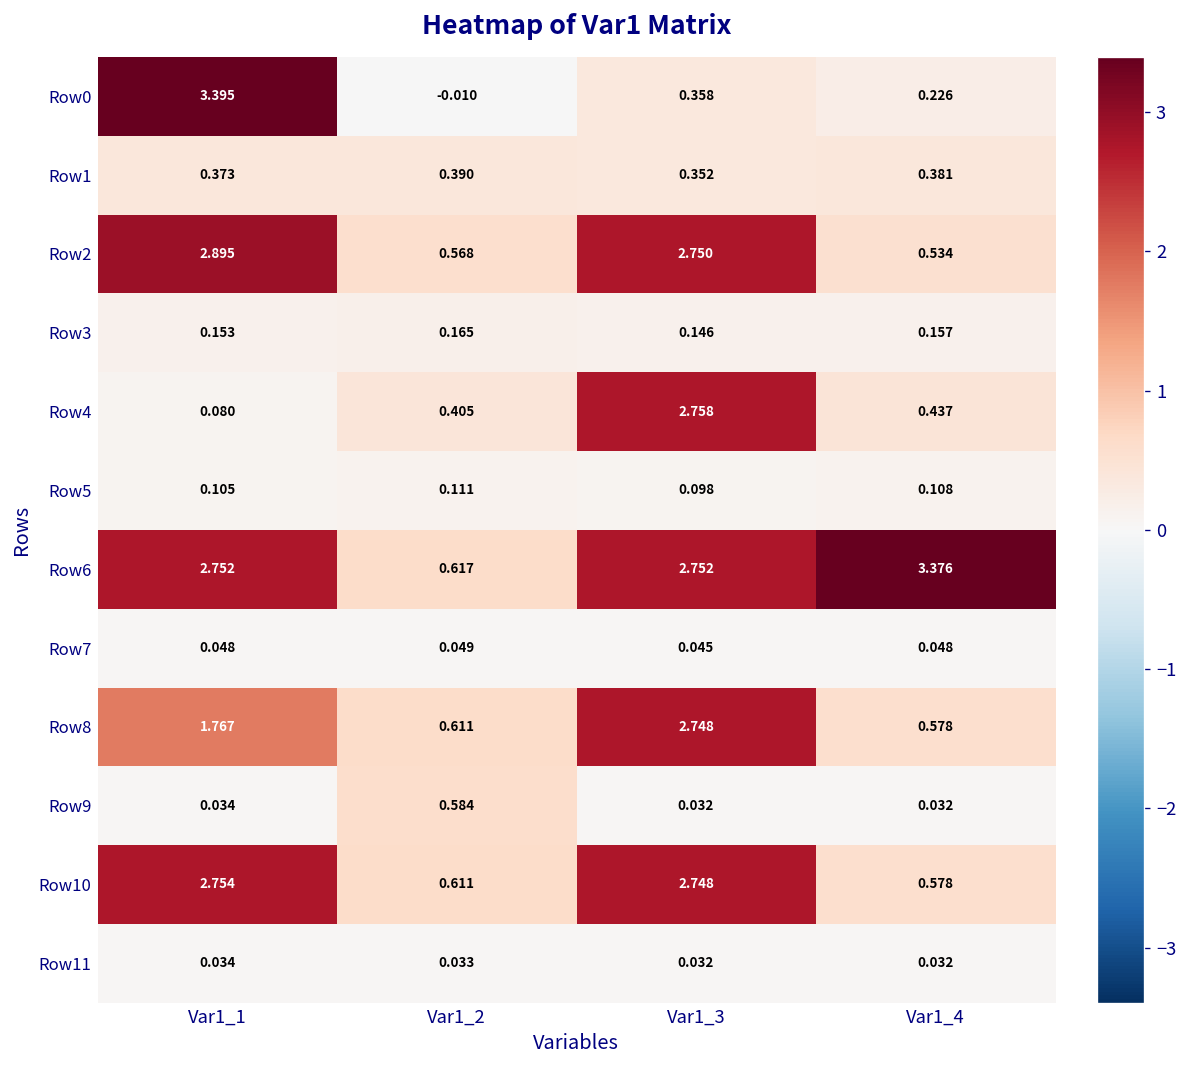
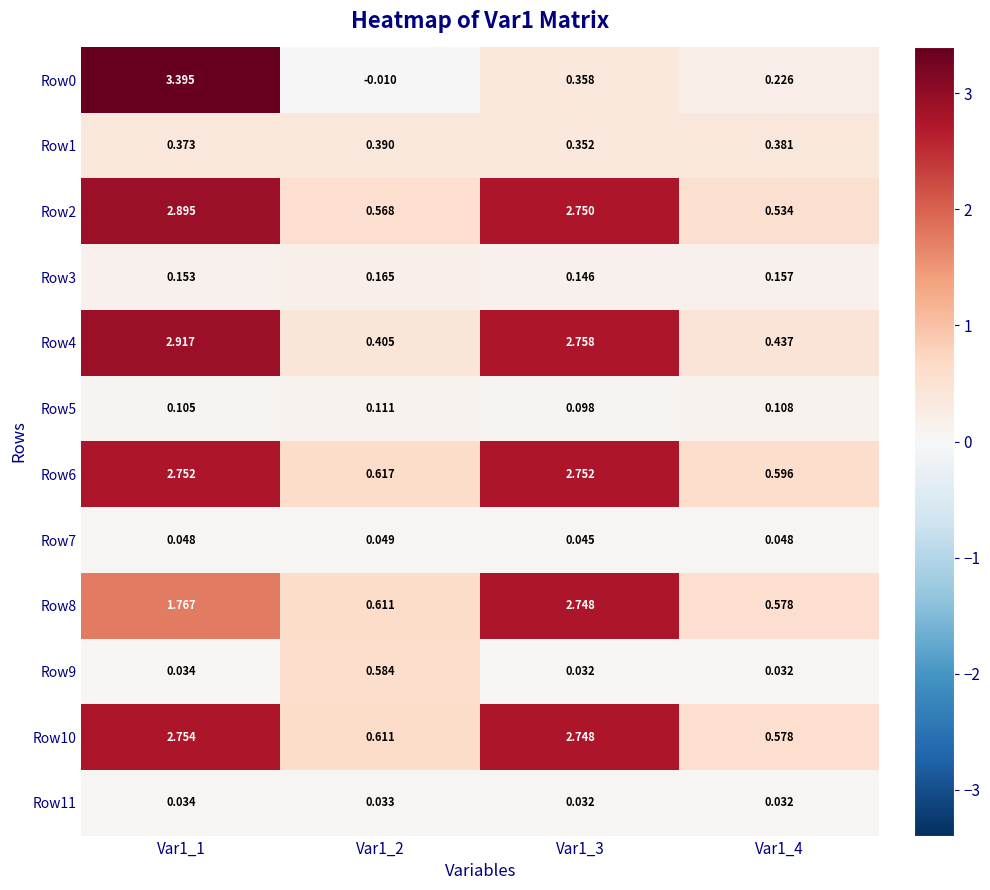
  {
    "Row0": {
      "Var1_1": 3.395,
      "Var1_2": -0.010,
      "Var1_3": 0.358,
      "Var1_4": 0.226
    },
    "Row1": {
      "Var1_1": 0.373,
      "Var1_2": 0.390,
      "Var1_3": 0.352,
      "Var1_4": 0.381
    },
    "Row2": {
      "Var1_1": 2.895,
      "Var1_2": 0.568,
      "Var1_3": 2.750,
      "Var1_4": 0.534
    },
    "Row3": {
      "Var1_1": 0.153,
      "Var1_2": 0.165,
      "Var1_3": 0.146,
      "Var1_4": 0.157
    },
    "Row4": {
-     "Var1_1": 0.080,
+     "Var1_1": 2.917,
      "Var1_2": 0.405,
      "Var1_3": 2.758,
      "Var1_4": 0.437
    },
    "Row5": {
      "Var1_1": 0.105,
      "Var1_2": 0.111,
      "Var1_3": 0.098,
      "Var1_4": 0.108
    },
    "Row6": {
      "Var1_1": 2.752,
      "Var1_2": 0.617,
      "Var1_3": 2.752,
-     "Var1_4": 3.376
+     "Var1_4": 0.596
    },
    "Row7": {
      "Var1_1": 0.048,
      "Var1_2": 0.049,
      "Var1_3": 0.045,
      "Var1_4": 0.048
    },
    "Row8": {
      "Var1_1": 1.767,
      "Var1_2": 0.611,
      "Var1_3": 2.748,
      "Var1_4": 0.578
    },
    "Row9": {
      "Var1_1": 0.034,
      "Var1_2": 0.584,
      "Var1_3": 0.032,
      "Var1_4": 0.032
    },
    "Row10": {
      "Var1_1": 2.754,
      "Var1_2": 0.611,
      "Var1_3": 2.748,
      "Var1_4": 0.578
    },
    "Row11": {
      "Var1_1": 0.034,
      "Var1_2": 0.033,
      "Var1_3": 0.032,
      "Var1_4": 0.032
    }
  }
